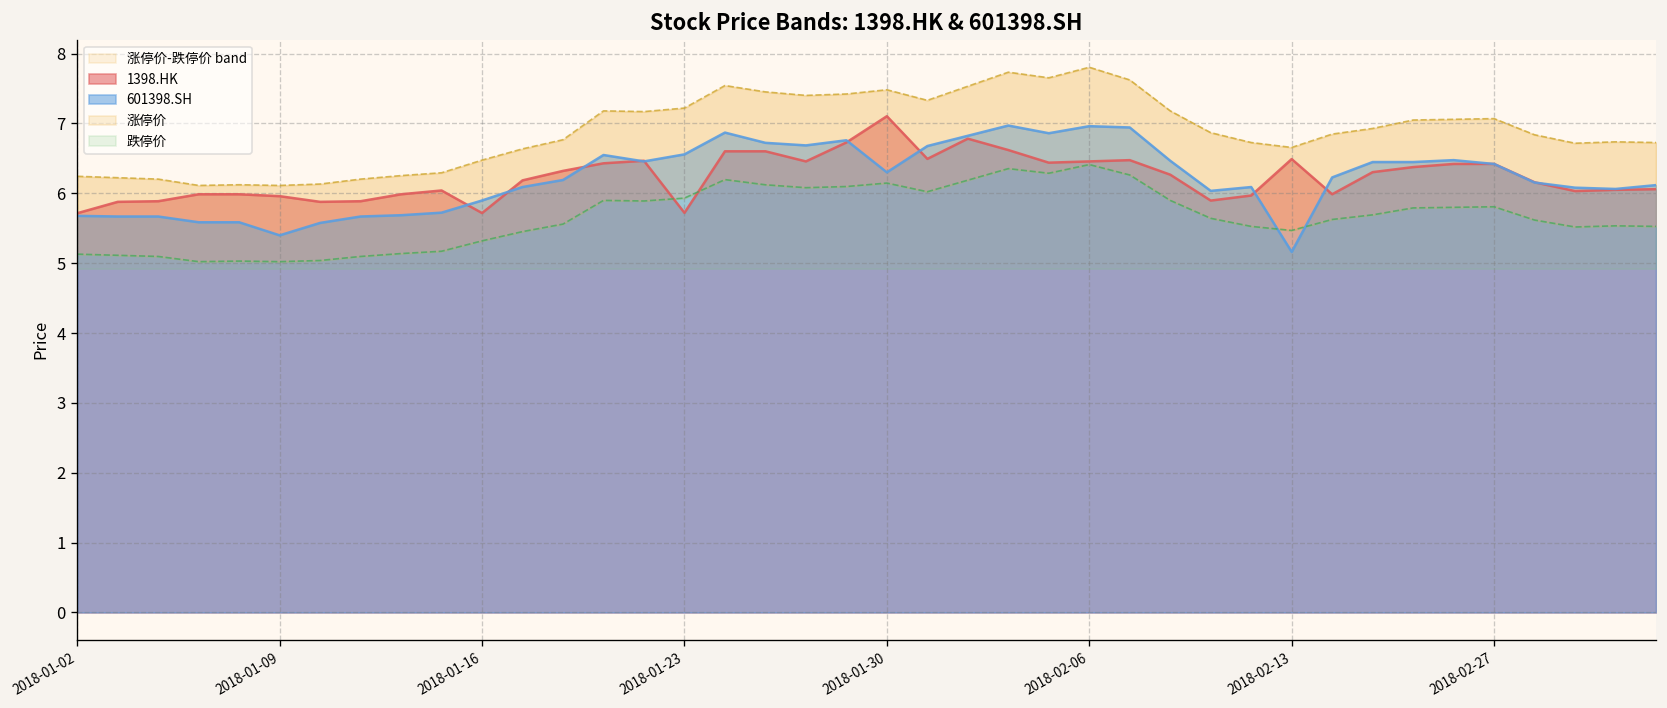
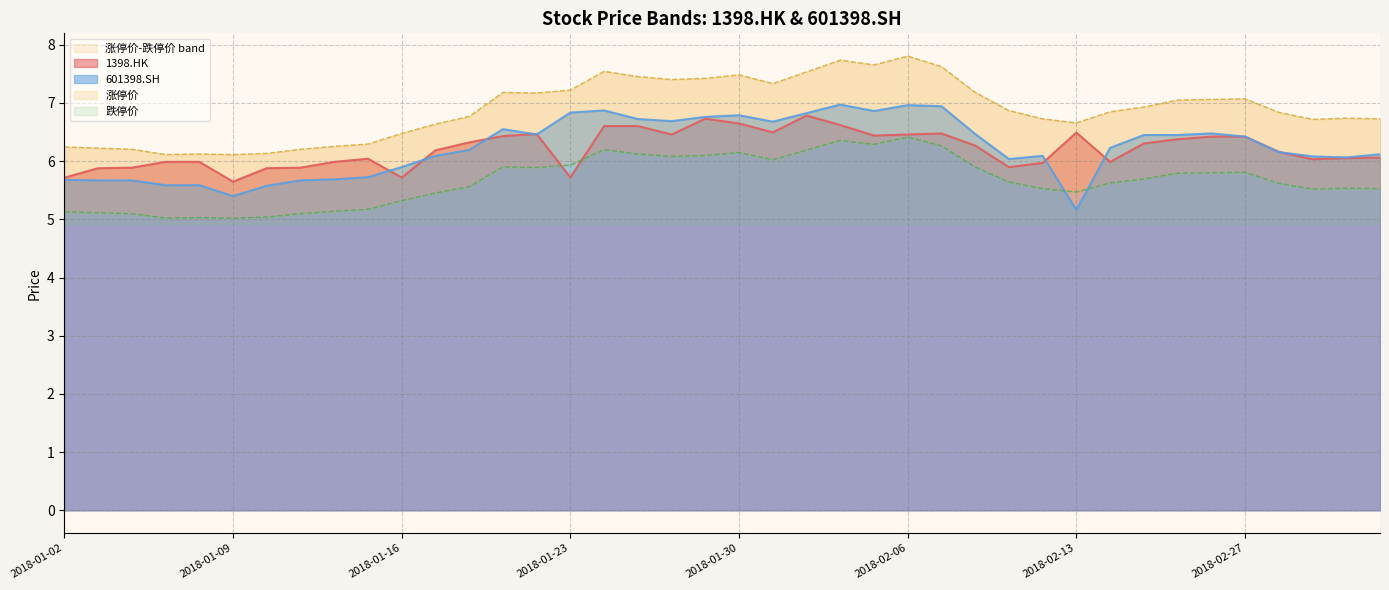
  {
    "1398.HK": {
-     "2018-01-09": 6.0,
+     "2018-01-09": 5.6,
      "2018-01-16": 5.7,
      "2018-01-23": 5.7,
-     "2018-01-30": 7.1,
+     "2018-01-30": 6.6,
      "2018-02-06": 6.5,
      "2018-02-13": 6.5
    },
    "601398.SH": {
      "2018-01-09": 5.4,
      "2018-01-16": 5.9,
-     "2018-01-23": 6.6,
-     "2018-01-30": 6.3,
+     "2018-01-23": 6.8,
+     "2018-01-30": 6.8,
      "2018-02-06": 7.0,
      "2018-02-13": 5.2
    }
  }
